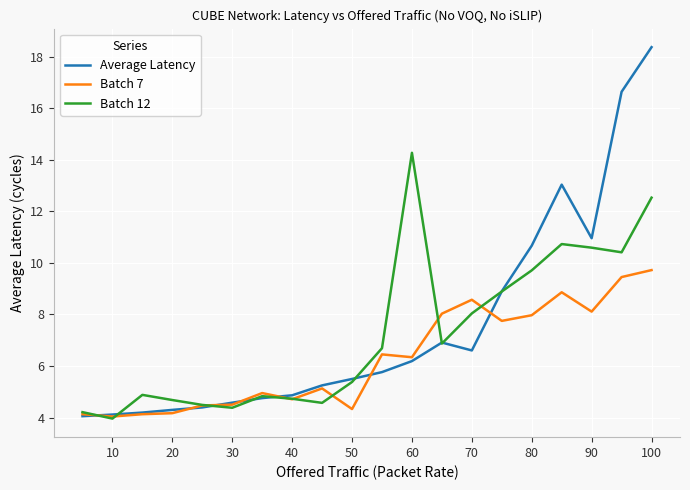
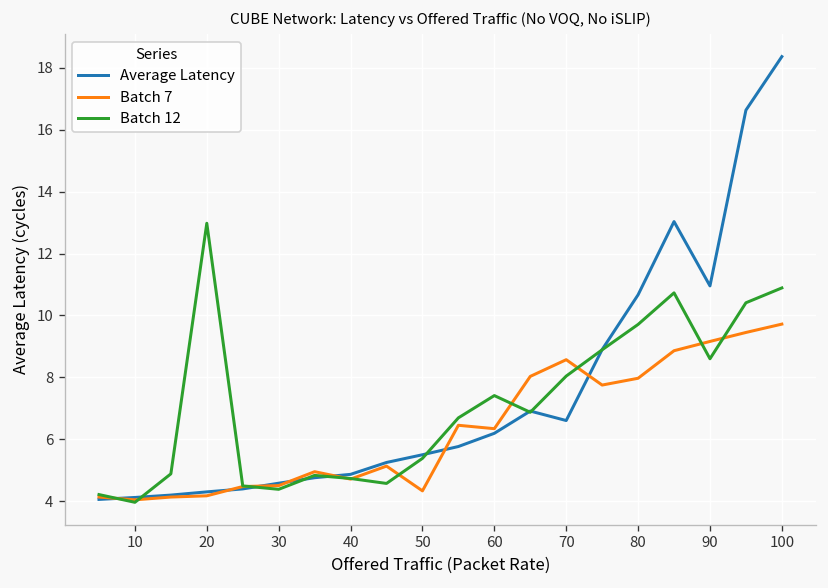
  {
    "Average Latency": {
      "20": 4.3,
      "40": 4.9,
      "50": 5.5,
      "60": 6.2,
      "70": 6.6,
      "80": 10.7,
      "90": 11.0,
      "100": 18.4
    },
    "Batch 7": {
      "20": 4.2,
      "50": 4.3,
      "60": 6.3,
      "70": 8.6,
      "80": 8.0,
-     "90": 8.1,
+     "90": 9.2,
      "100": 9.7
    },
    "Batch 12": {
-     "20": 4.7,
+     "20": 13.0,
      "30": 4.4,
      "50": 5.4,
-     "60": 14.3,
+     "60": 7.4,
      "70": 8.0,
      "80": 9.7,
-     "90": 10.6,
-     "100": 12.5
+     "90": 8.6,
+     "100": 10.9
    }
  }
